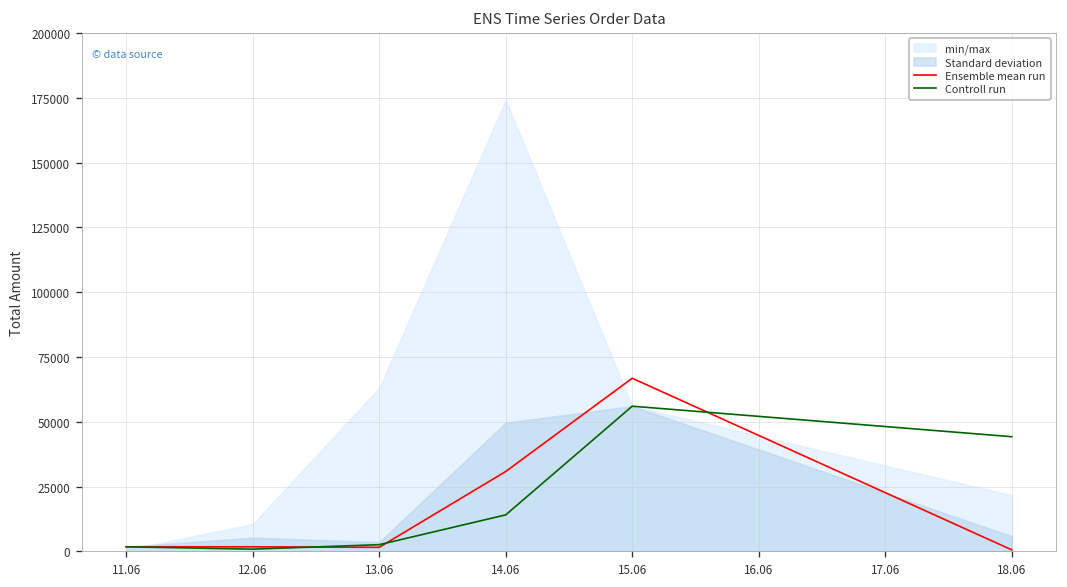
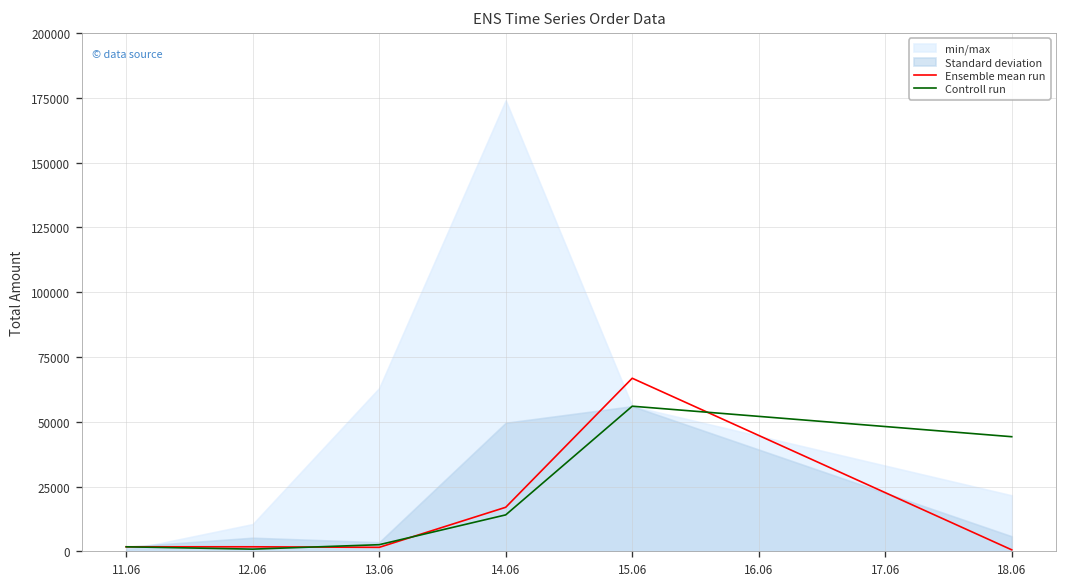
  {
    "Ensemble mean run": {
-     "14.06": 31000,
+     "14.06": 17000,
      "15.06": 67000,
      "18.06": 1000
    },
    "Controll run": {
      "14.06": 14000,
      "18.06": 44000
    }
  }
